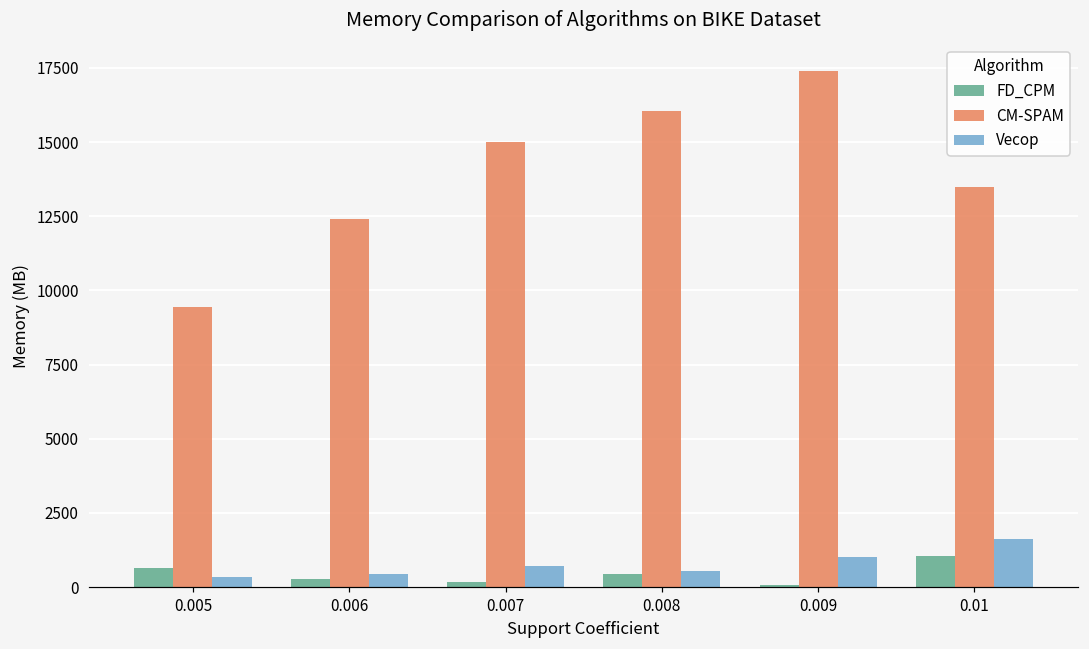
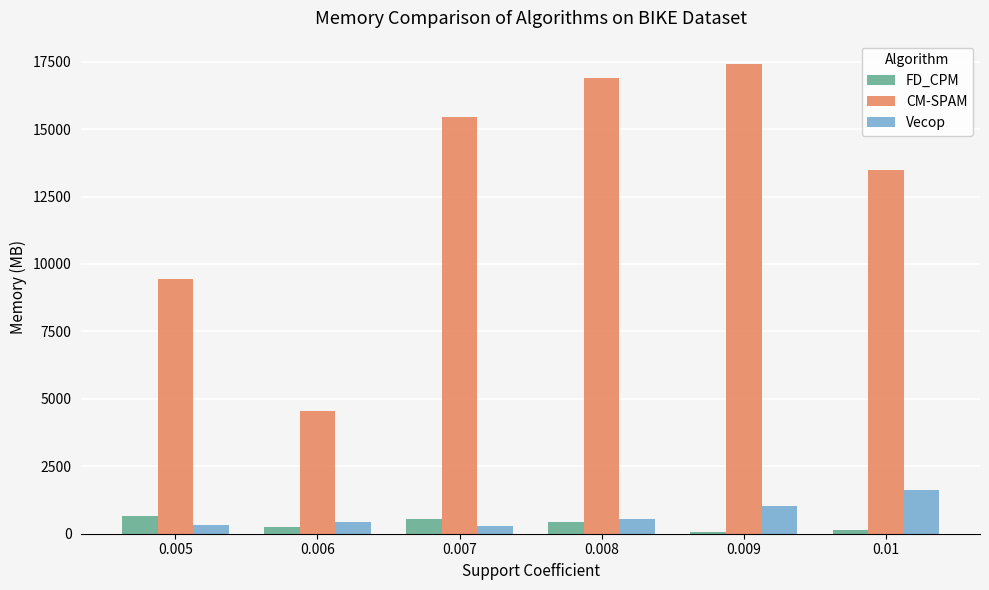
  {
    "FD_CPM": {
      "0.005": 700,
      "0.006": 300,
-     "0.007": 200,
+     "0.007": 600,
      "0.008": 400,
-     "0.01": 1100
+     "0.01": 100
    },
    "CM-SPAM": {
      "0.005": 9400,
-     "0.006": 12400,
-     "0.007": 15000,
-     "0.008": 16100,
+     "0.006": 4500,
+     "0.007": 15400,
+     "0.008": 16900,
      "0.009": 17400,
      "0.01": 13500
    },
    "Vecop": {
      "0.005": 300,
      "0.006": 400,
-     "0.007": 700,
+     "0.007": 300,
      "0.008": 600,
      "0.009": 1000,
      "0.01": 1600
    }
  }
